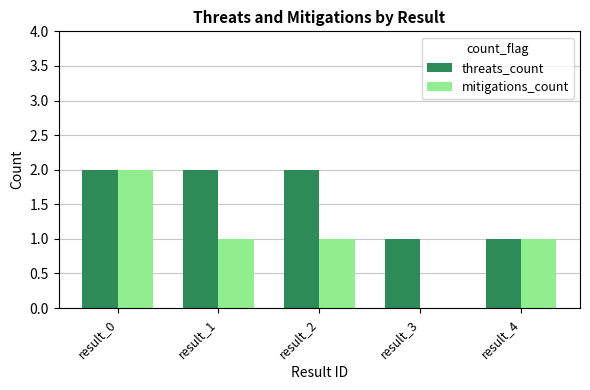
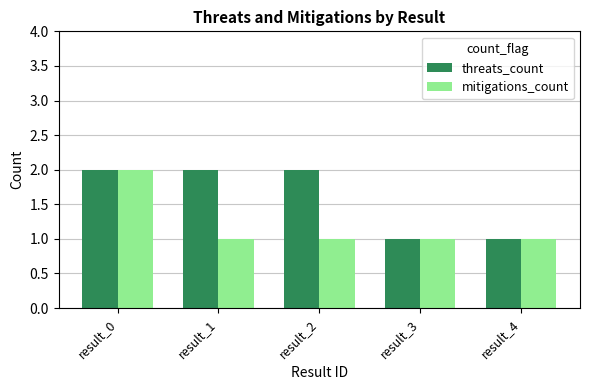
  {
    "threats_count": {
      "result_0": 2,
      "result_1": 2,
      "result_2": 2,
      "result_3": 1,
      "result_4": 1
    },
    "mitigations_count": {
      "result_0": 2,
      "result_1": 1,
      "result_2": 1,
-     "result_3": 0,
+     "result_3": 1,
      "result_4": 1
    }
  }
